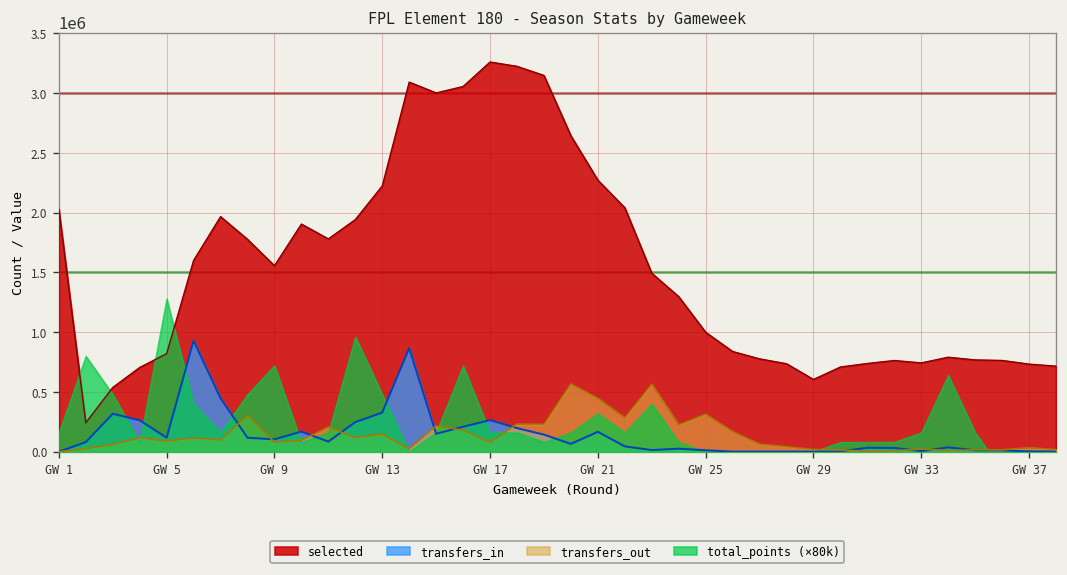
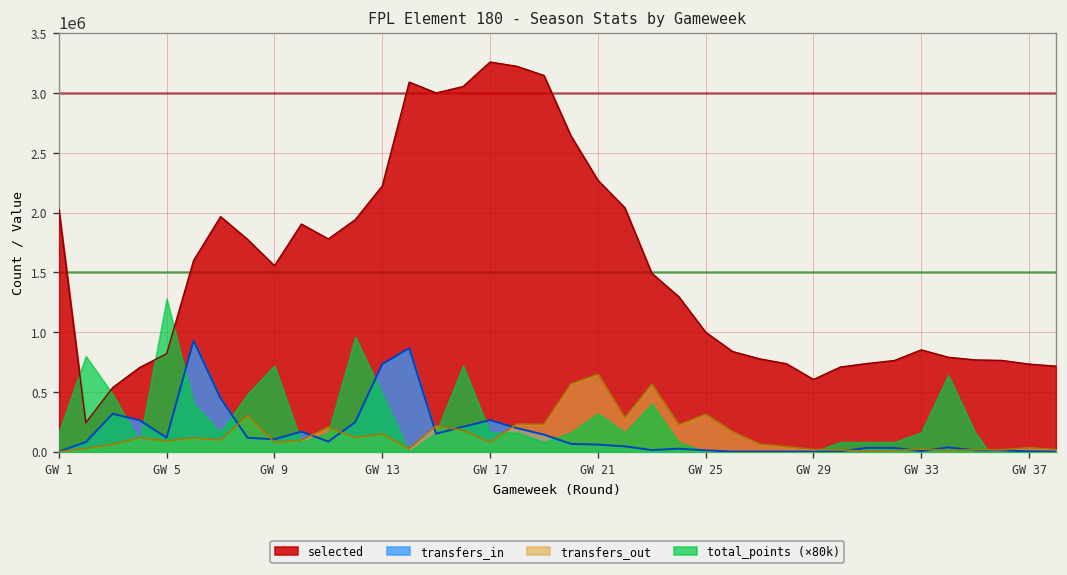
  {
    "selected": {
      "GW 1": 2000000,
      "GW 5": 800000,
      "GW 9": 1600000,
      "GW 13": 2200000,
      "GW 17": 3300000,
      "GW 21": 2300000,
      "GW 25": 1000000,
      "GW 29": 600000,
-     "GW 33": 700000,
+     "GW 33": 900000,
      "GW 37": 700000
    },
    "transfers_in": {
      "GW 5": 100000,
-     "GW 13": 300000,
+     "GW 13": 700000,
      "GW 17": 300000,
-     "GW 21": 200000
+     "GW 21": 100000
    },
    "transfers_out": {
      "GW 5": 100000,
      "GW 13": 100000,
      "GW 17": 100000,
-     "GW 21": 400000,
+     "GW 21": 600000,
      "GW 25": 300000,
      "GW 37": 0
    }
  }
